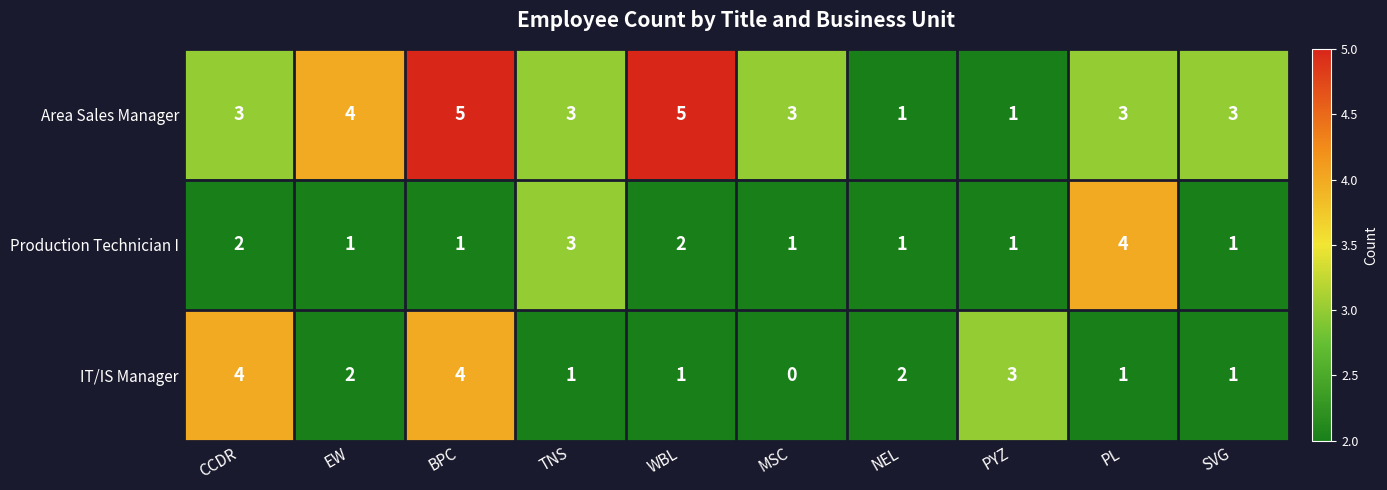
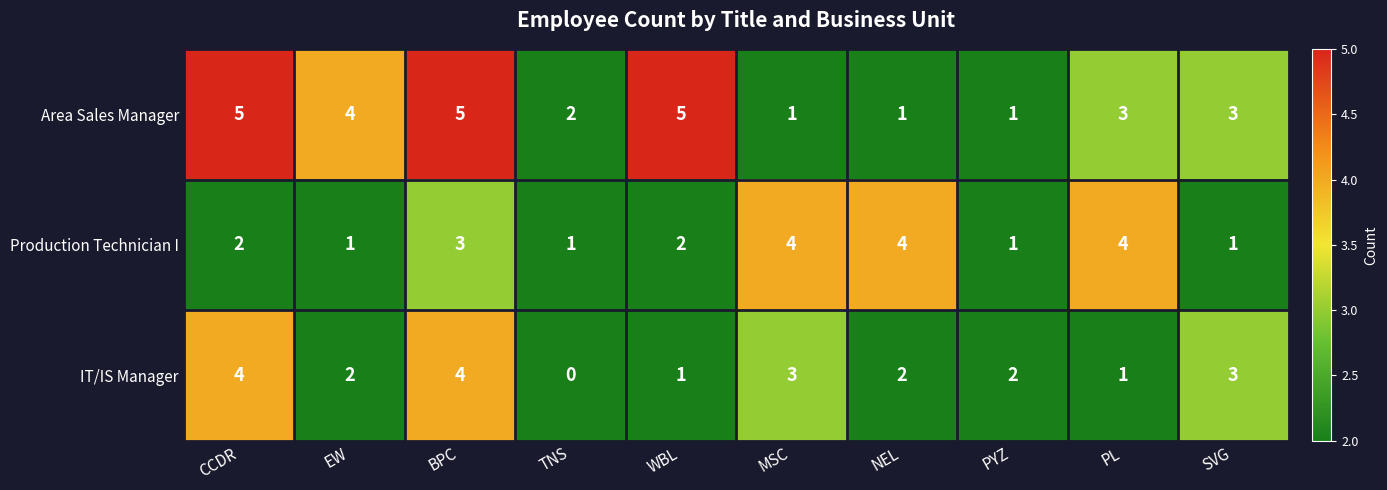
  {
    "Area Sales Manager": {
-     "CCDR": 3,
+     "CCDR": 5,
      "EW": 4,
      "BPC": 5,
-     "TNS": 3,
+     "TNS": 2,
      "WBL": 5,
-     "MSC": 3,
+     "MSC": 1,
      "NEL": 1,
      "PYZ": 1,
      "PL": 3,
      "SVG": 3
    },
    "Production Technician I": {
      "CCDR": 2,
      "EW": 1,
-     "BPC": 1,
-     "TNS": 3,
+     "BPC": 3,
+     "TNS": 1,
      "WBL": 2,
-     "MSC": 1,
-     "NEL": 1,
+     "MSC": 4,
+     "NEL": 4,
      "PYZ": 1,
      "PL": 4,
      "SVG": 1
    },
    "IT/IS Manager": {
      "CCDR": 4,
      "EW": 2,
      "BPC": 4,
-     "TNS": 1,
+     "TNS": 0,
      "WBL": 1,
-     "MSC": 0,
+     "MSC": 3,
      "NEL": 2,
-     "PYZ": 3,
+     "PYZ": 2,
      "PL": 1,
-     "SVG": 1
+     "SVG": 3
    }
  }
